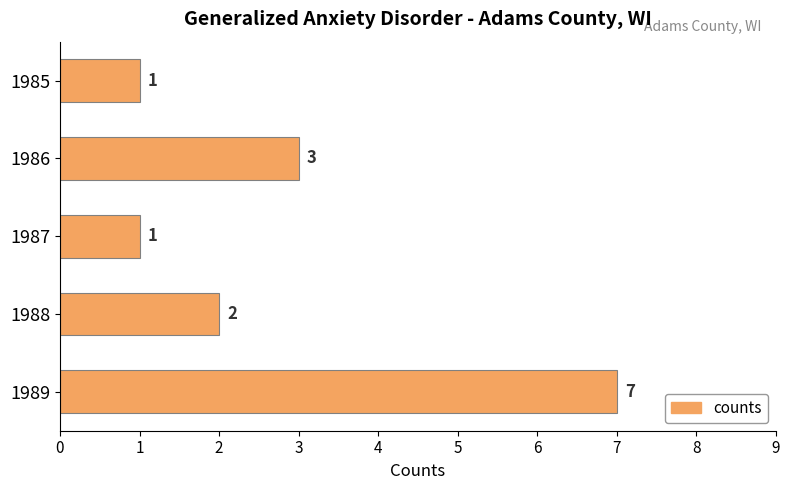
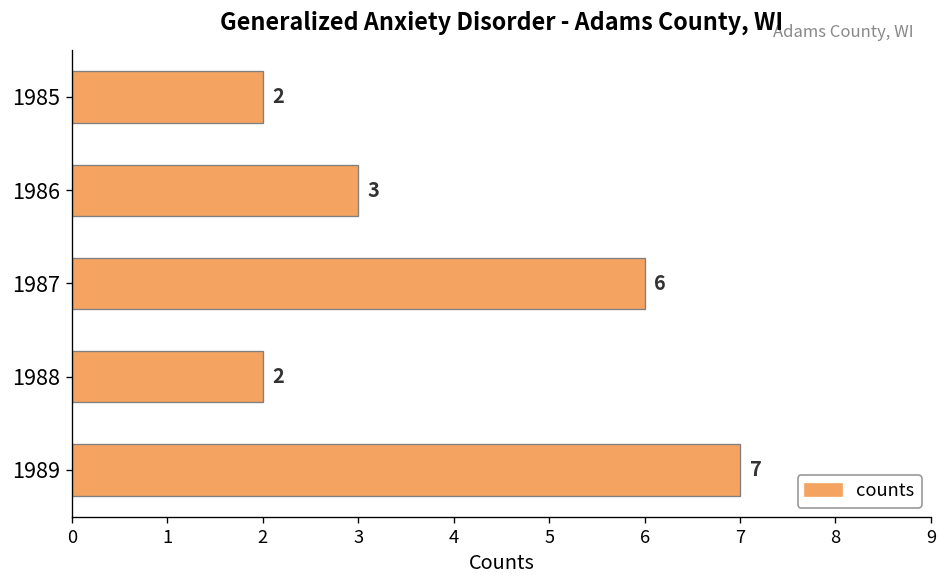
  {
-   "1985": 1,
+   "1985": 2,
    "1986": 3,
-   "1987": 1,
+   "1987": 6,
    "1988": 2,
    "1989": 7
  }
